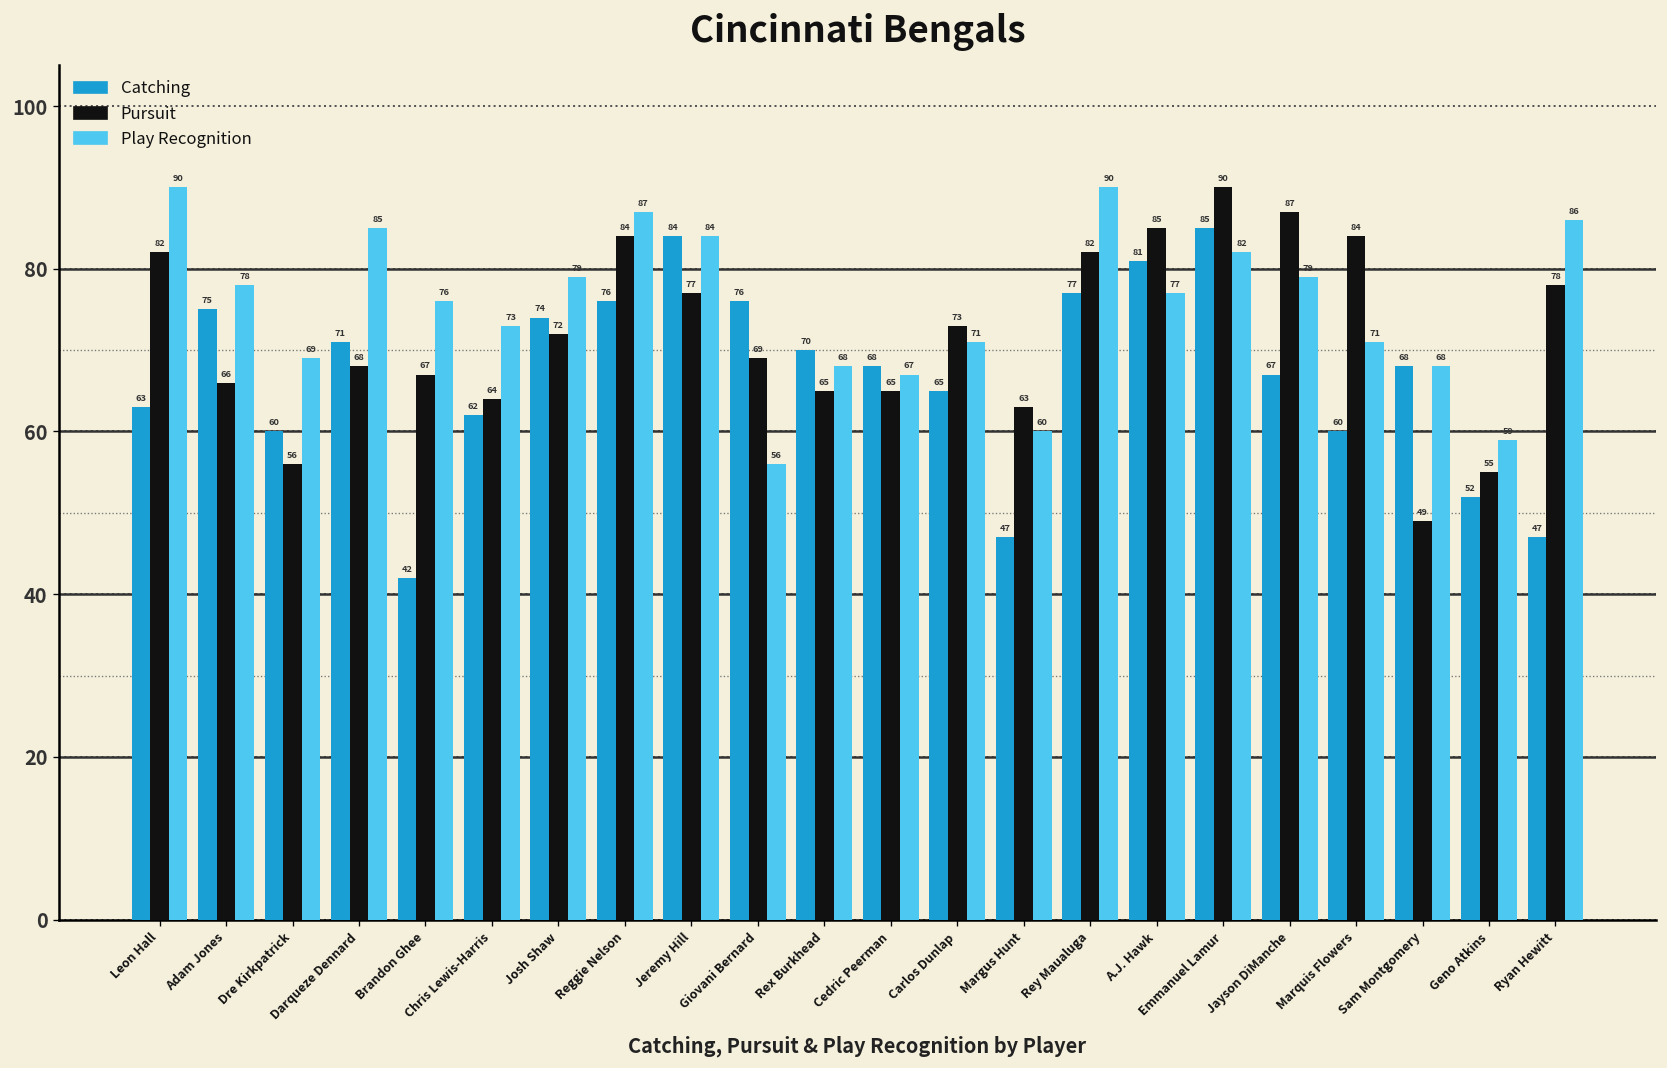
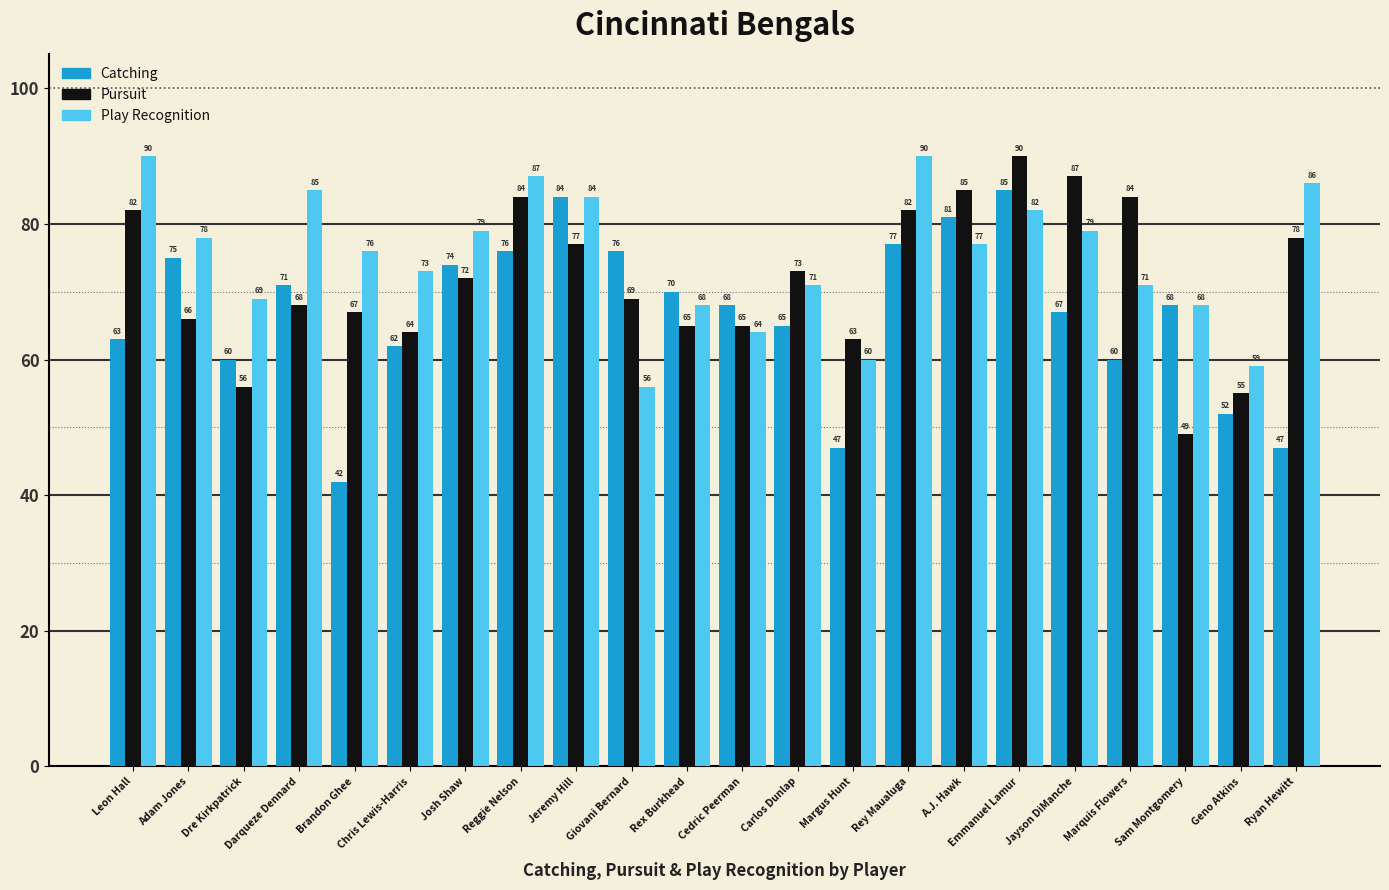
  {
    "Catching": {
      "Leon Hall": 63,
      "Adam Jones": 75,
      "Dre Kirkpatrick": 60,
      "Darqueze Dennard": 71,
      "Brandon Ghee": 42,
      "Chris Lewis-Harris": 62,
      "Josh Shaw": 74,
      "Reggie Nelson": 76,
      "Jeremy Hill": 84,
      "Giovani Bernard": 76,
      "Rex Burkhead": 70,
      "Cedric Peerman": 68,
      "Carlos Dunlap": 65,
      "Margus Hunt": 47,
      "Rey Maualuga": 77,
      "A.J. Hawk": 81,
      "Emmanuel Lamur": 85,
      "Jayson DiManche": 67,
      "Marquis Flowers": 60,
      "Sam Montgomery": 68,
      "Geno Atkins": 52,
      "Ryan Hewitt": 47
    },
    "Pursuit": {
      "Leon Hall": 82,
      "Adam Jones": 66,
      "Dre Kirkpatrick": 56,
      "Darqueze Dennard": 68,
      "Brandon Ghee": 67,
      "Chris Lewis-Harris": 64,
      "Josh Shaw": 72,
      "Reggie Nelson": 84,
      "Jeremy Hill": 77,
      "Giovani Bernard": 69,
      "Rex Burkhead": 65,
      "Cedric Peerman": 65,
      "Carlos Dunlap": 73,
      "Margus Hunt": 63,
      "Rey Maualuga": 82,
      "A.J. Hawk": 85,
      "Emmanuel Lamur": 90,
      "Jayson DiManche": 87,
      "Marquis Flowers": 84,
      "Sam Montgomery": 49,
      "Geno Atkins": 55,
      "Ryan Hewitt": 78
    },
    "Play Recognition": {
      "Leon Hall": 90,
      "Adam Jones": 78,
      "Dre Kirkpatrick": 69,
      "Darqueze Dennard": 85,
      "Brandon Ghee": 76,
      "Chris Lewis-Harris": 73,
      "Josh Shaw": 79,
      "Reggie Nelson": 87,
      "Jeremy Hill": 84,
      "Giovani Bernard": 56,
      "Rex Burkhead": 68,
-     "Cedric Peerman": 67,
+     "Cedric Peerman": 64,
      "Carlos Dunlap": 71,
      "Margus Hunt": 60,
      "Rey Maualuga": 90,
      "A.J. Hawk": 77,
      "Emmanuel Lamur": 82,
      "Jayson DiManche": 79,
      "Marquis Flowers": 71,
      "Sam Montgomery": 68,
      "Geno Atkins": 59,
      "Ryan Hewitt": 86
    }
  }
